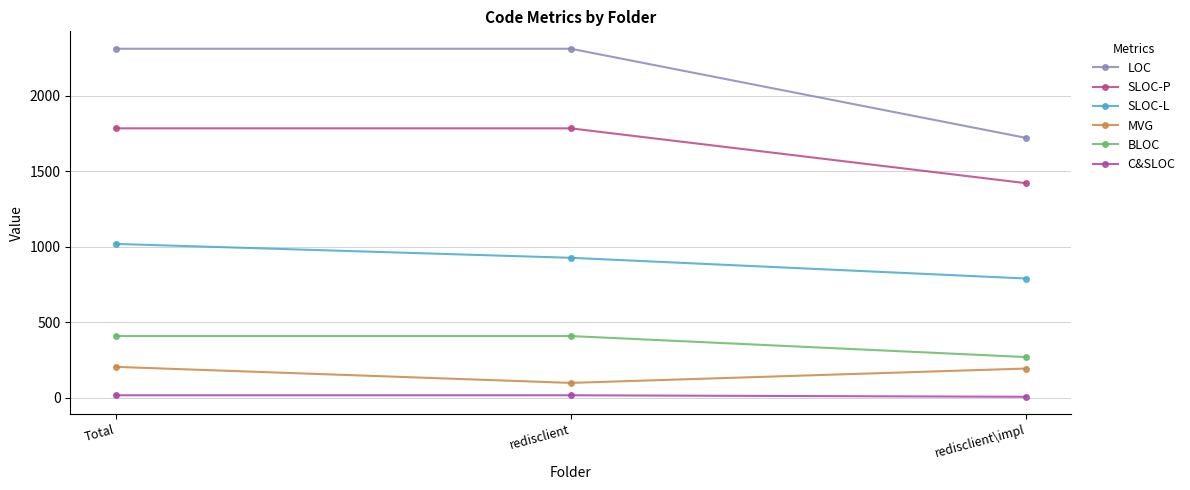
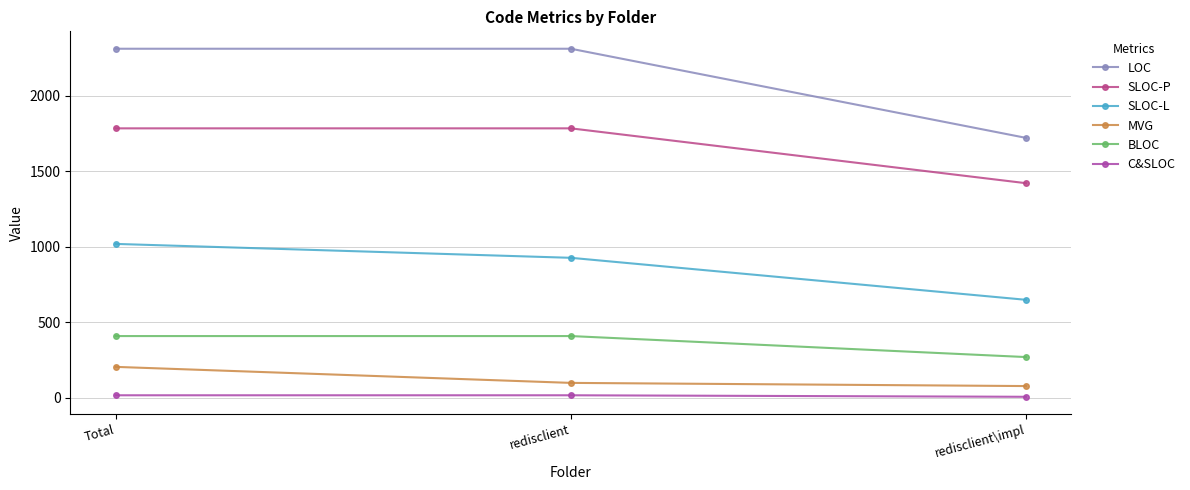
  {
    "LOC": {
      "Total": 2310,
      "redisclient": 2310,
      "redisclient\\impl": 1720
    },
    "SLOC-L": {
      "Total": 1020,
      "redisclient": 930,
-     "redisclient\\impl": 790
+     "redisclient\\impl": 650
    },
    "MVG": {
      "Total": 210,
      "redisclient": 100,
-     "redisclient\\impl": 200
+     "redisclient\\impl": 80
    },
    "BLOC": {
      "Total": 410,
      "redisclient": 410,
      "redisclient\\impl": 270
    }
  }
